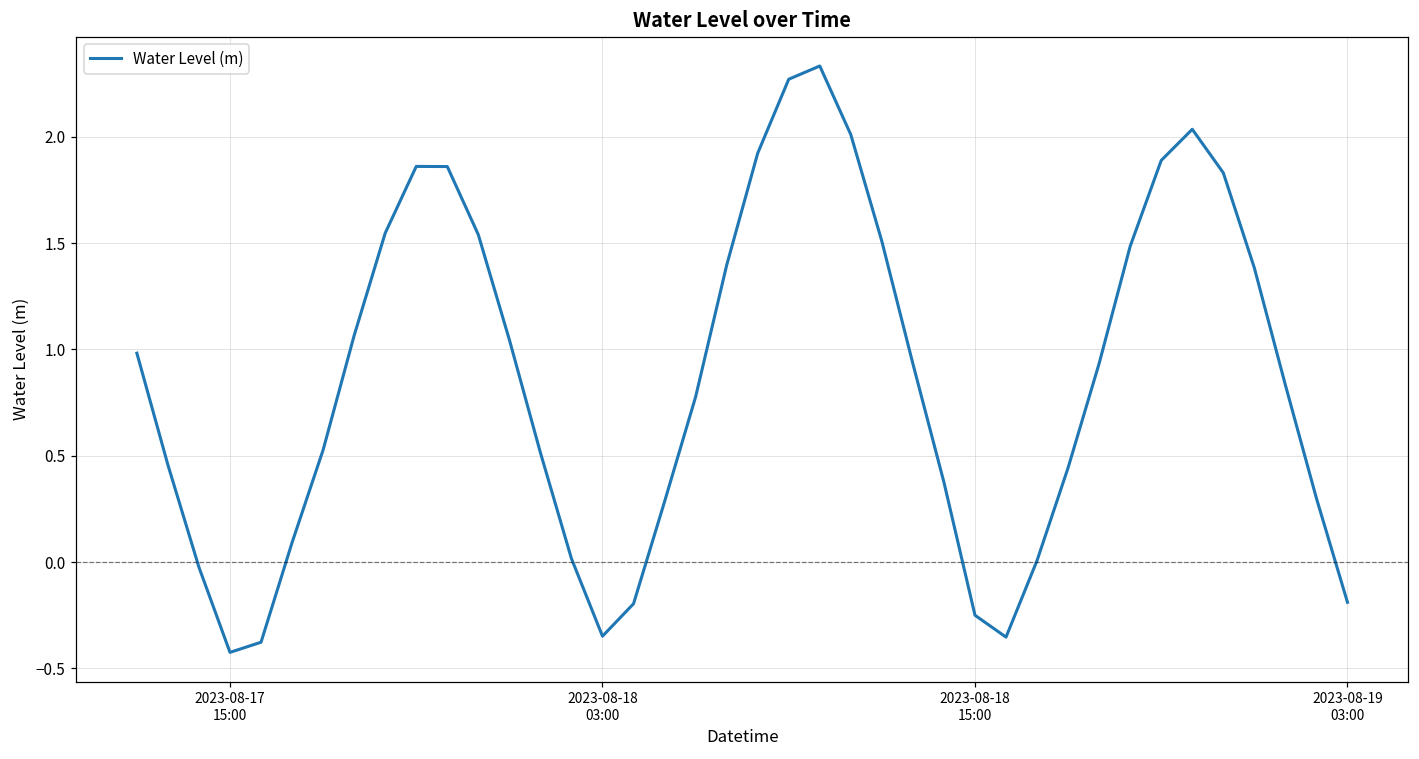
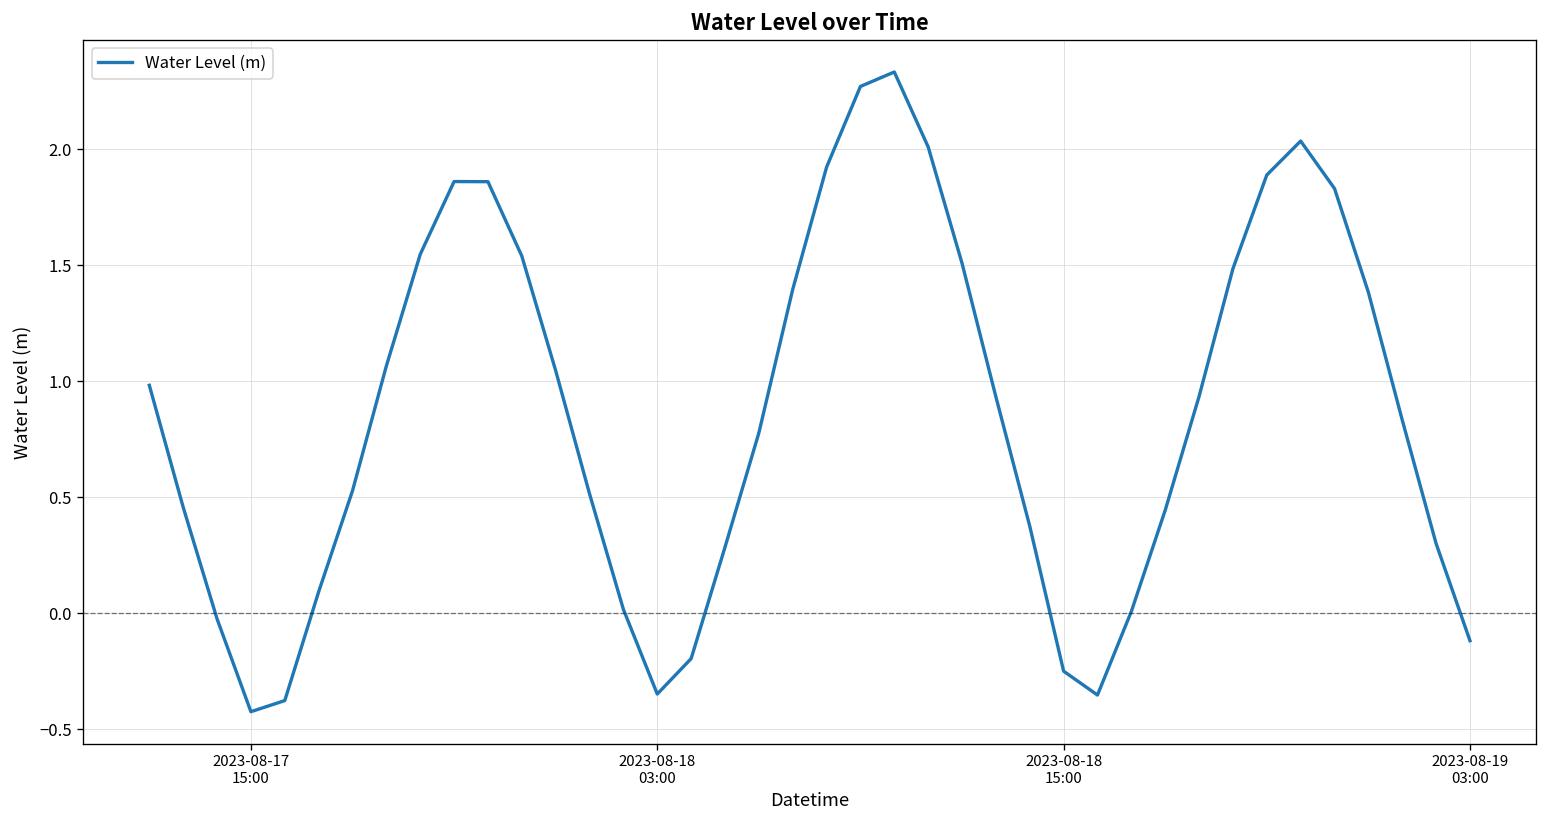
  {
    "2023-08-17 15:00": -0.42,
    "2023-08-18 03:00": -0.35,
    "2023-08-18 15:00": -0.25,
-   "2023-08-19 03:00": -0.19
+   "2023-08-19 03:00": -0.12
  }
